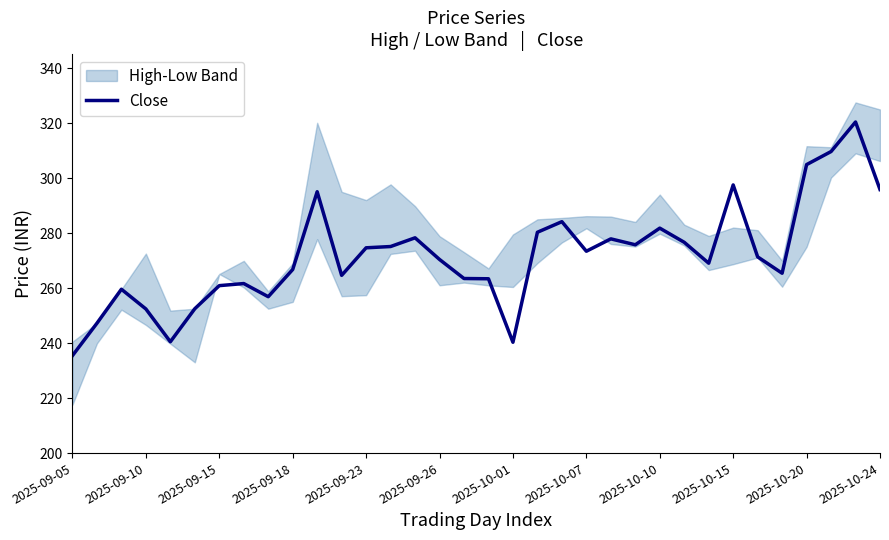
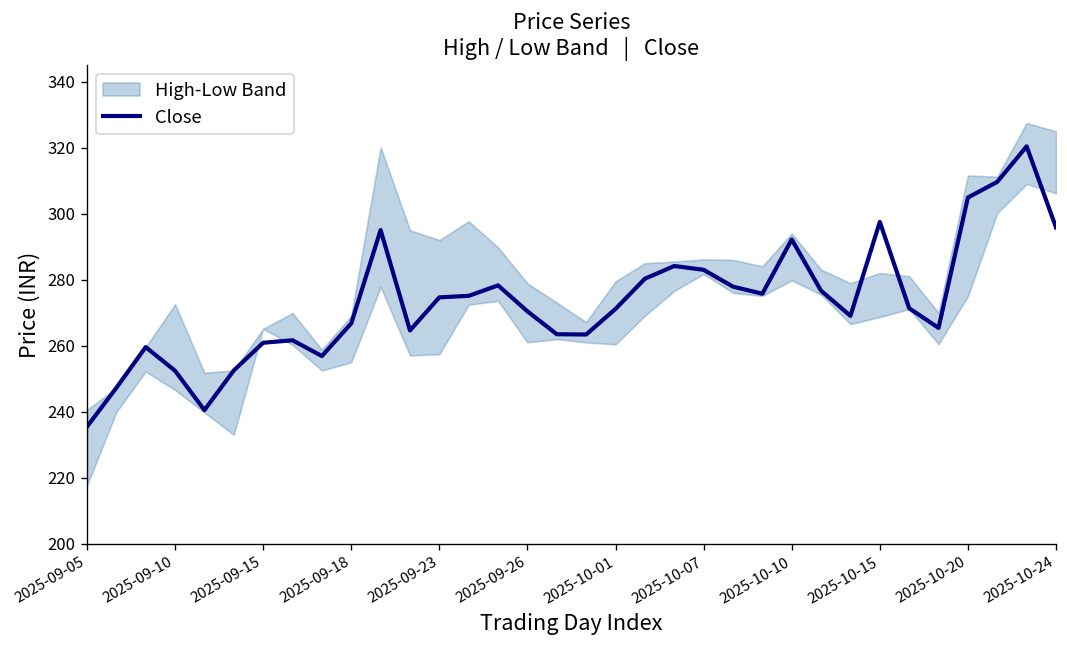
  {
    "Close": {
      "2025-09-05": 235,
      "2025-09-10": 252,
      "2025-09-15": 261,
      "2025-09-18": 267,
      "2025-09-23": 275,
      "2025-09-26": 270,
-     "2025-10-01": 240,
-     "2025-10-07": 273,
-     "2025-10-10": 282,
+     "2025-10-01": 271,
+     "2025-10-07": 283,
+     "2025-10-10": 292,
      "2025-10-15": 298,
      "2025-10-20": 305,
      "2025-10-24": 296
    }
  }
